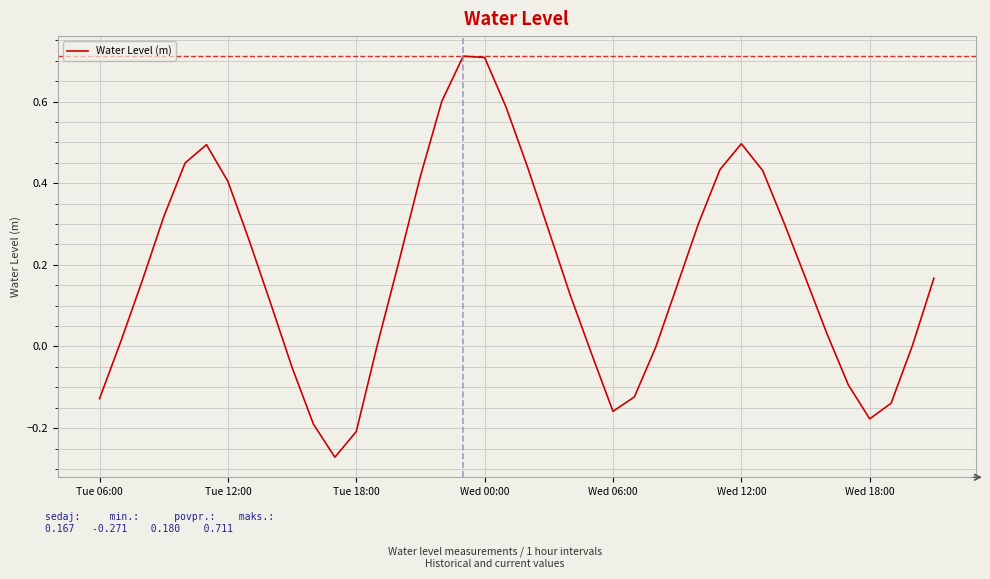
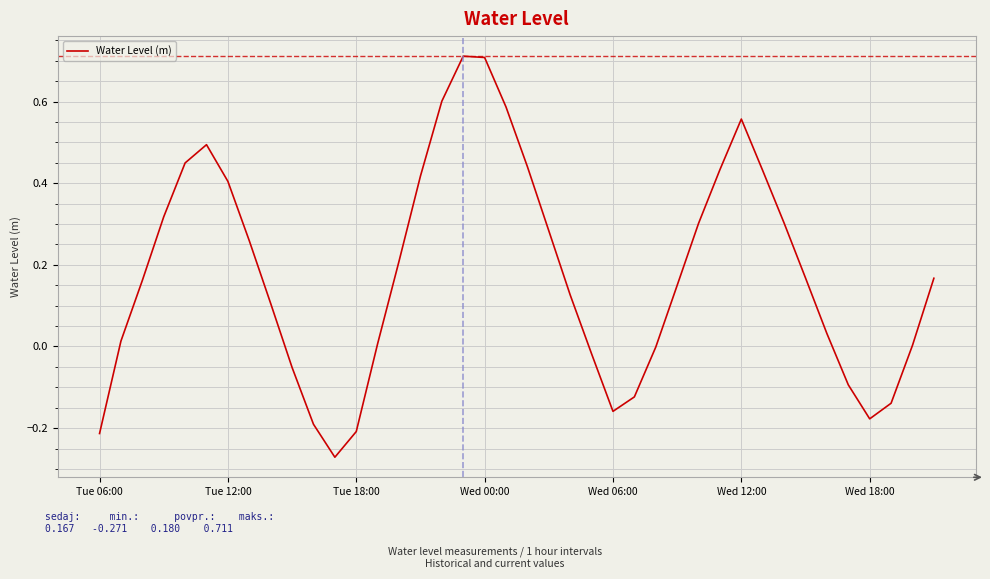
  {
-   "Tue 06:00": -0.13,
+   "Tue 06:00": -0.21,
    "Tue 12:00": 0.40,
    "Tue 18:00": -0.21,
    "Wed 00:00": 0.71,
    "Wed 06:00": -0.16,
-   "Wed 12:00": 0.50,
+   "Wed 12:00": 0.56,
    "Wed 18:00": -0.18
  }
